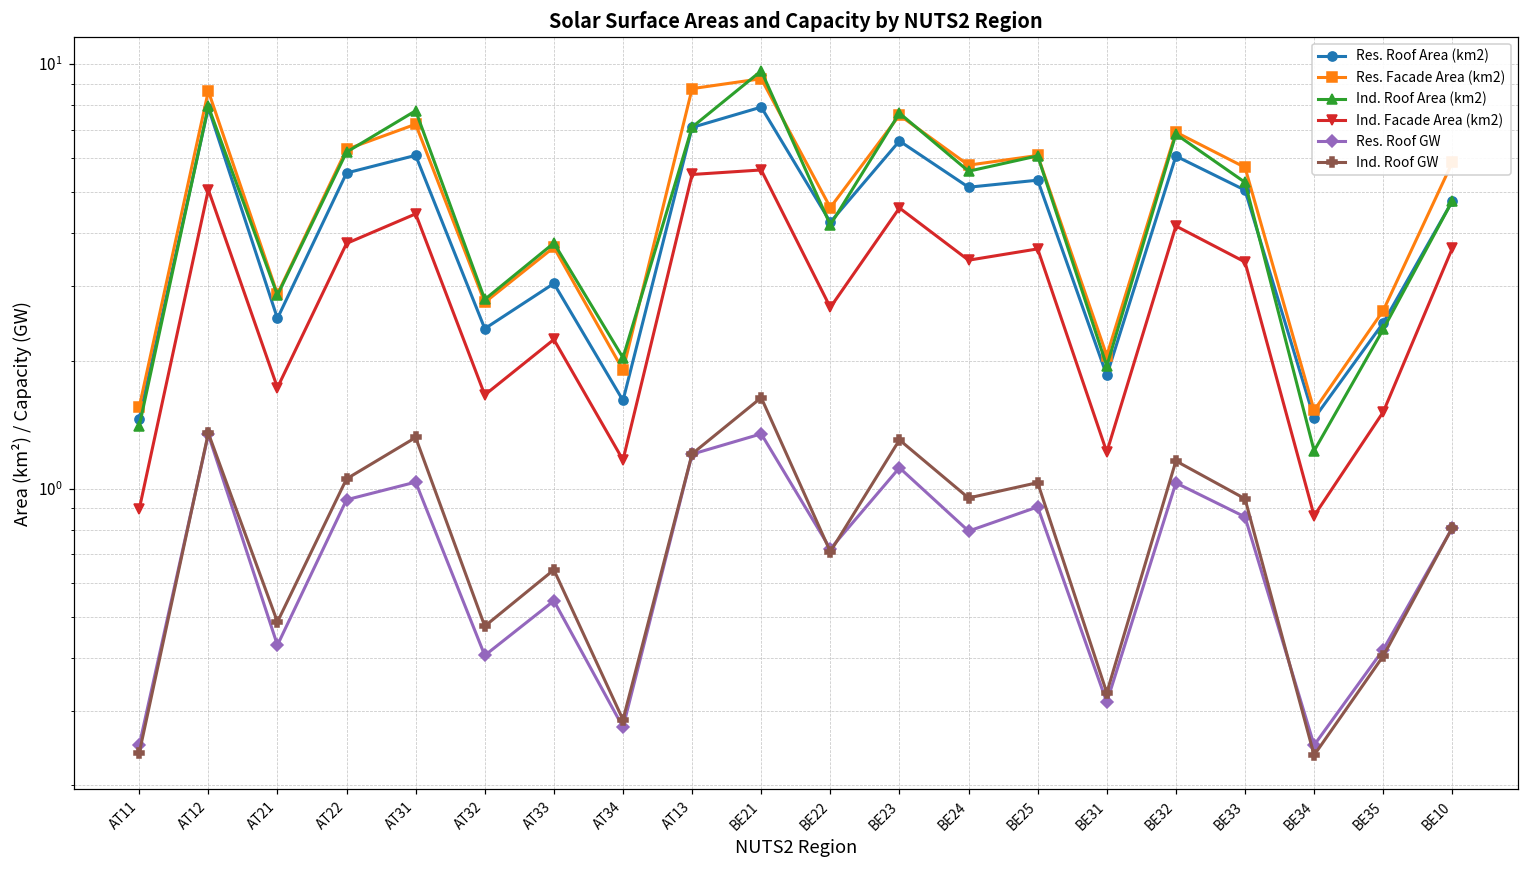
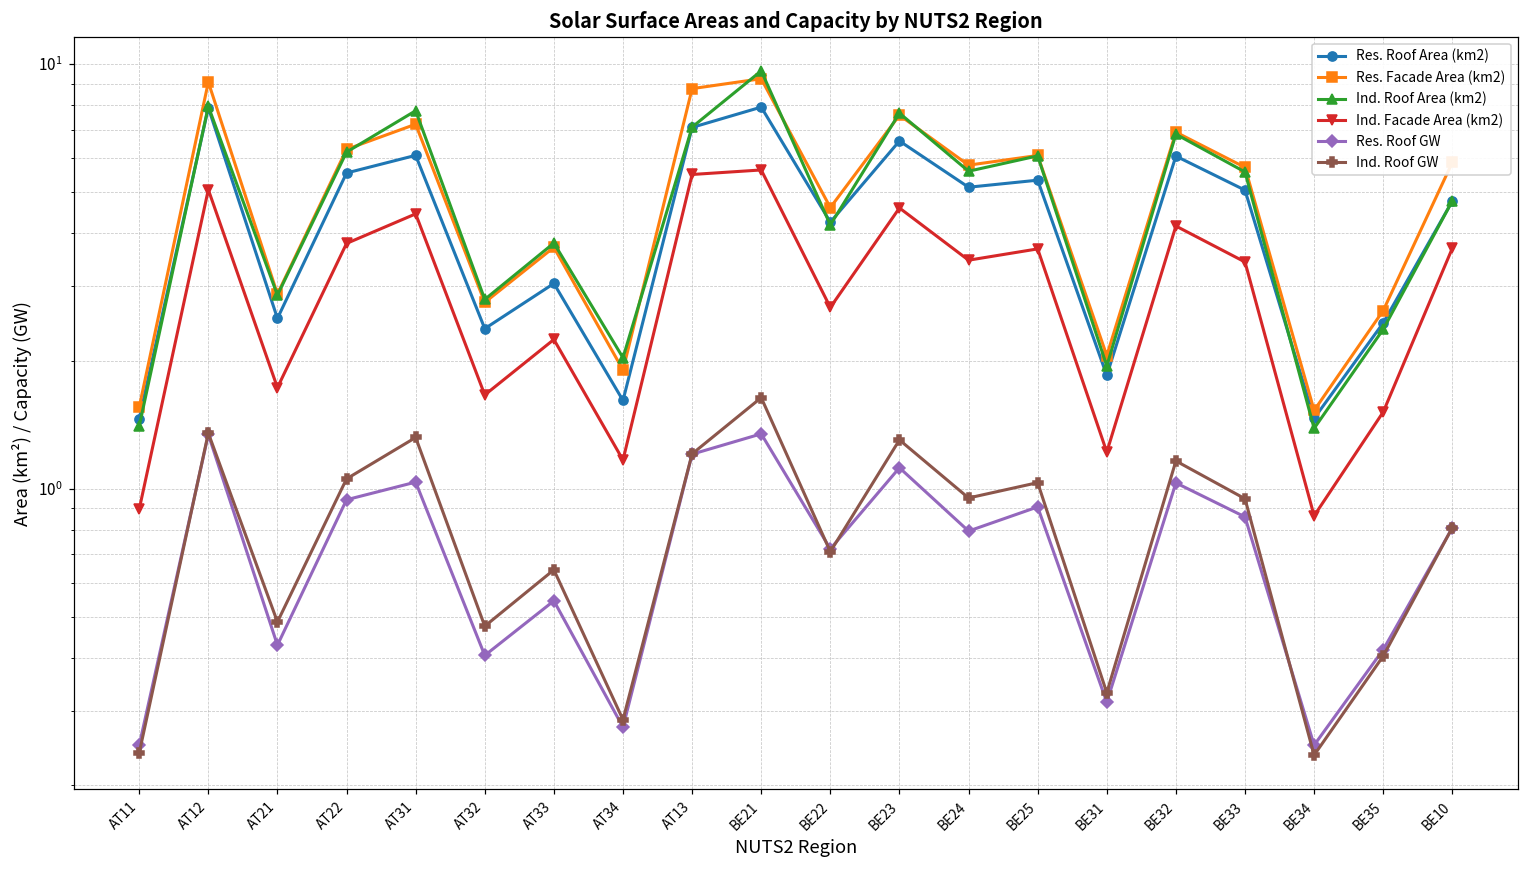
  {
    "Res. Roof Area (km2)": {
      "AT11": 1.46,
      "AT21": 2.5,
      "AT22": 5.5,
      "AT31": 6.1,
      "AT32": 2.4,
      "AT33": 3.0,
      "AT34": 1.61,
      "BE21": 7.9,
      "BE23": 6.6,
      "BE24": 5.1,
      "BE25": 5.3,
      "BE31": 1.8,
      "BE32": 6.1,
      "BE33": 5.0,
      "BE34": 1.46,
      "BE35": 2.5
    },
    "Res. Facade Area (km2)": {
      "AT11": 1.56,
-     "AT12": 8.6,
+     "AT12": 9.1,
      "AT31": 7.2,
      "AT32": 2.7,
      "AT33": 3.7,
      "AT34": 1.9,
      "AT13": 8.8,
      "BE21": 9.2,
      "BE22": 4.6,
      "BE24": 5.8,
      "BE31": 2.1,
      "BE33": 5.7,
      "BE34": 1.53,
      "BE35": 2.6
    },
    "Ind. Roof Area (km2)": {
      "AT11": 1.40,
      "AT31": 7.8,
      "AT32": 2.8,
      "AT33": 3.8,
      "AT34": 2.0,
      "BE21": 9.6,
      "BE24": 5.6,
      "BE31": 1.9,
-     "BE33": 5.3,
-     "BE34": 1.23,
+     "BE33": 5.6,
+     "BE34": 1.39,
      "BE35": 2.4
    },
    "Ind. Facade Area (km2)": {
      "AT11": 0.89,
      "AT12": 5.1,
      "AT21": 1.7,
      "AT22": 3.8,
      "AT31": 4.4,
      "AT32": 1.66,
      "AT33": 2.2,
      "AT34": 1.17,
      "AT13": 5.5,
      "BE21": 5.6,
      "BE22": 2.7,
      "BE23": 4.6,
      "BE24": 3.5,
      "BE25": 3.7,
      "BE31": 1.22,
      "BE32": 4.2,
      "BE33": 3.4,
      "BE34": 0.86,
      "BE35": 1.52,
      "BE10": 3.7
    },
    "Res. Roof GW": {
      "AT11": 0.25,
      "AT21": 0.43,
      "AT22": 0.94,
      "AT31": 1.04,
      "AT32": 0.40,
      "AT33": 0.54,
      "AT34": 0.27,
      "BE21": 1.35,
      "BE23": 1.12,
      "BE24": 0.79,
      "BE25": 0.91,
      "BE31": 0.31,
      "BE32": 1.03,
      "BE33": 0.86,
      "BE34": 0.25,
      "BE35": 0.42
    },
    "Ind. Roof GW": {
      "AT11": 0.24,
      "AT21": 0.49,
      "AT22": 1.05,
      "AT31": 1.32,
      "AT32": 0.47,
      "AT33": 0.64,
      "AT34": 0.29,
      "BE21": 1.64,
      "BE23": 1.30,
      "BE24": 0.95,
      "BE25": 1.03,
      "BE31": 0.33,
      "BE32": 1.16,
      "BE33": 0.95,
      "BE34": 0.24,
      "BE35": 0.40
    }
  }
